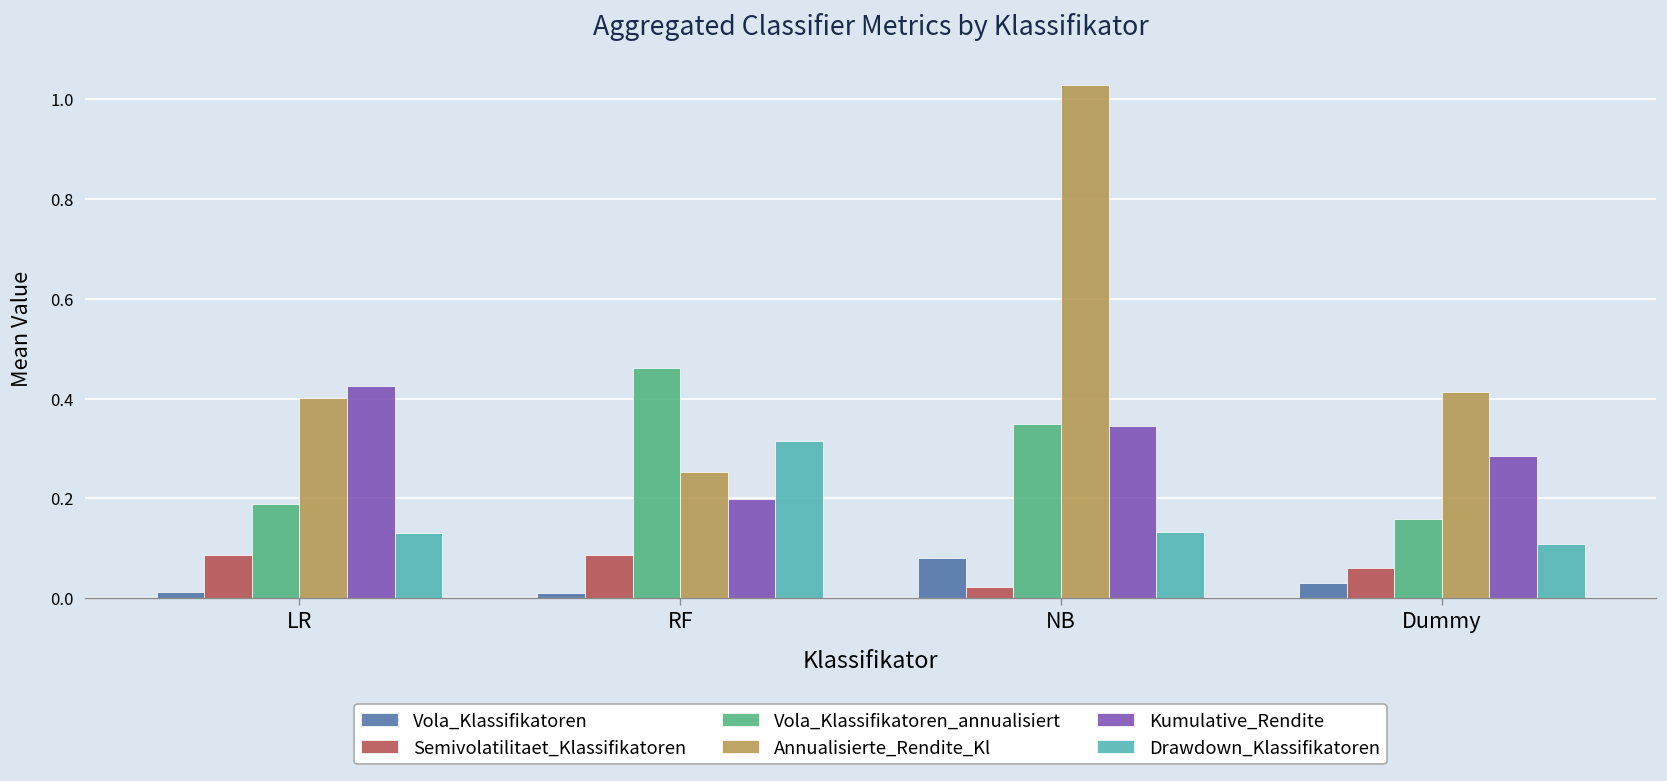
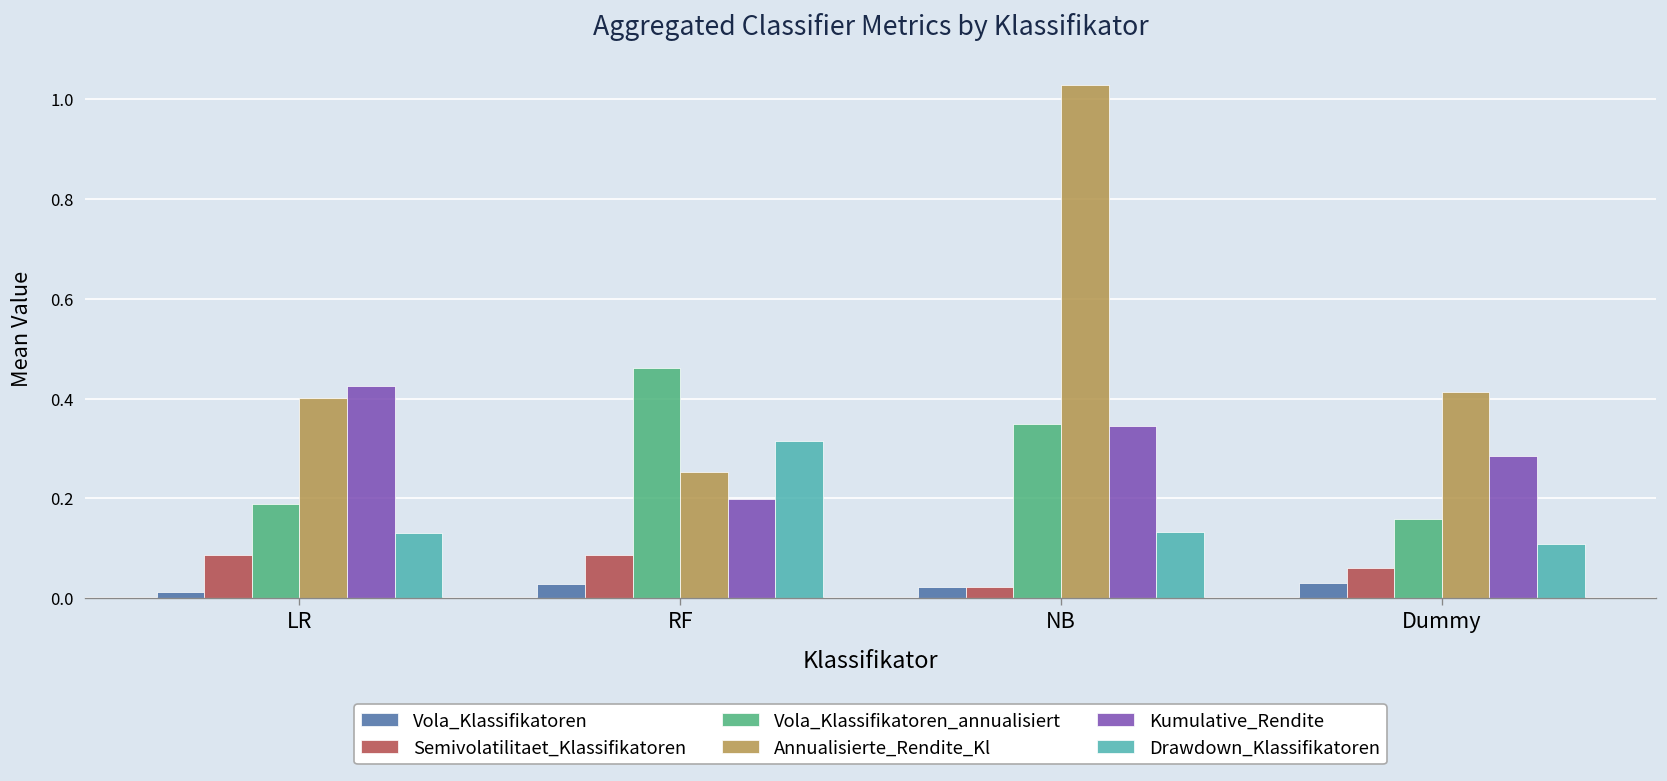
  {
    "Vola_Klassifikatoren": {
      "LR": 0.01,
-     "RF": 0.01,
-     "NB": 0.08,
+     "RF": 0.03,
+     "NB": 0.02,
      "Dummy": 0.03
    },
    "Semivolatilitaet_Klassifikatoren": {
      "LR": 0.09,
      "RF": 0.09,
      "NB": 0.02,
      "Dummy": 0.06
    },
    "Annualisierte_Rendite_Kl": {
      "LR": 0.40,
      "RF": 0.25,
      "NB": 1.03,
      "Dummy": 0.41
    },
    "Kumulative_Rendite": {
      "LR": 0.43,
      "RF": 0.20,
      "NB": 0.34,
      "Dummy": 0.28
    }
  }
